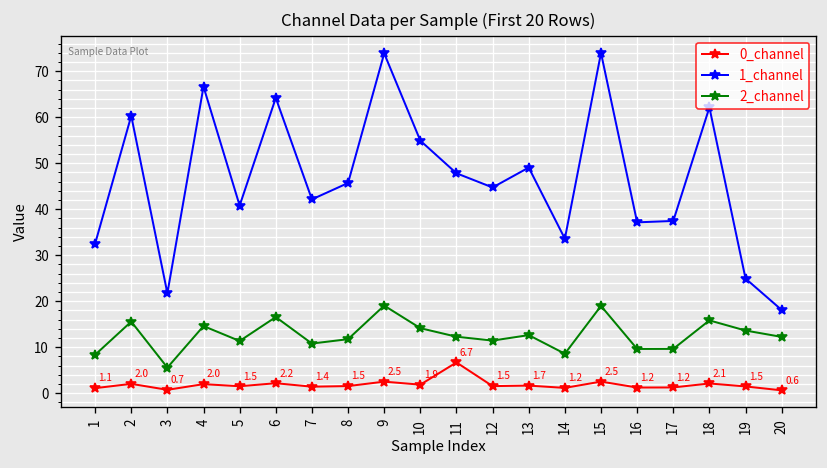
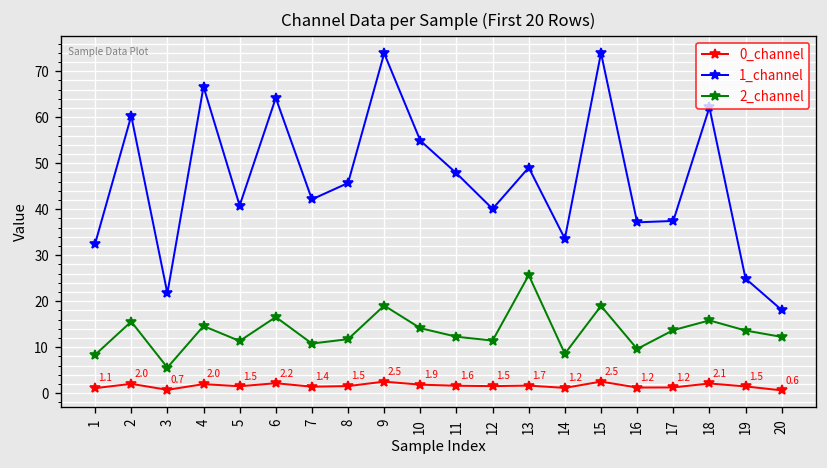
  {
    "0_channel": {
      "1": 1.1,
      "2": 2.0,
      "3": 0.7,
      "4": 2.0,
      "5": 1.5,
      "6": 2.2,
      "7": 1.4,
      "8": 1.5,
      "9": 2.5,
      "10": 1.9,
-     "11": 6.7,
+     "11": 1.6,
      "12": 1.5,
      "13": 1.7,
      "14": 1.2,
      "15": 2.5,
      "16": 1.2,
      "17": 1.2,
      "18": 2.1,
      "19": 1.5,
      "20": 0.6
    },
    "1_channel": {
      "1": 32,
      "2": 60,
      "3": 22,
      "4": 67,
      "5": 41,
      "6": 64,
      "7": 42,
      "8": 46,
      "9": 74,
      "10": 55,
      "11": 48,
-     "12": 45,
+     "12": 40,
      "13": 49,
      "14": 34,
      "15": 74,
      "16": 37,
      "17": 37,
      "18": 62,
      "19": 25,
      "20": 18
    },
    "2_channel": {
      "1": 8,
      "2": 16,
      "3": 6,
      "4": 15,
      "5": 11,
      "6": 17,
      "7": 11,
      "8": 12,
      "9": 19,
      "10": 14,
      "11": 12,
      "12": 11,
-     "13": 13,
+     "13": 26,
      "14": 9,
      "15": 19,
      "16": 10,
-     "17": 10,
+     "17": 14,
      "18": 16,
      "19": 14,
      "20": 12
    }
  }
